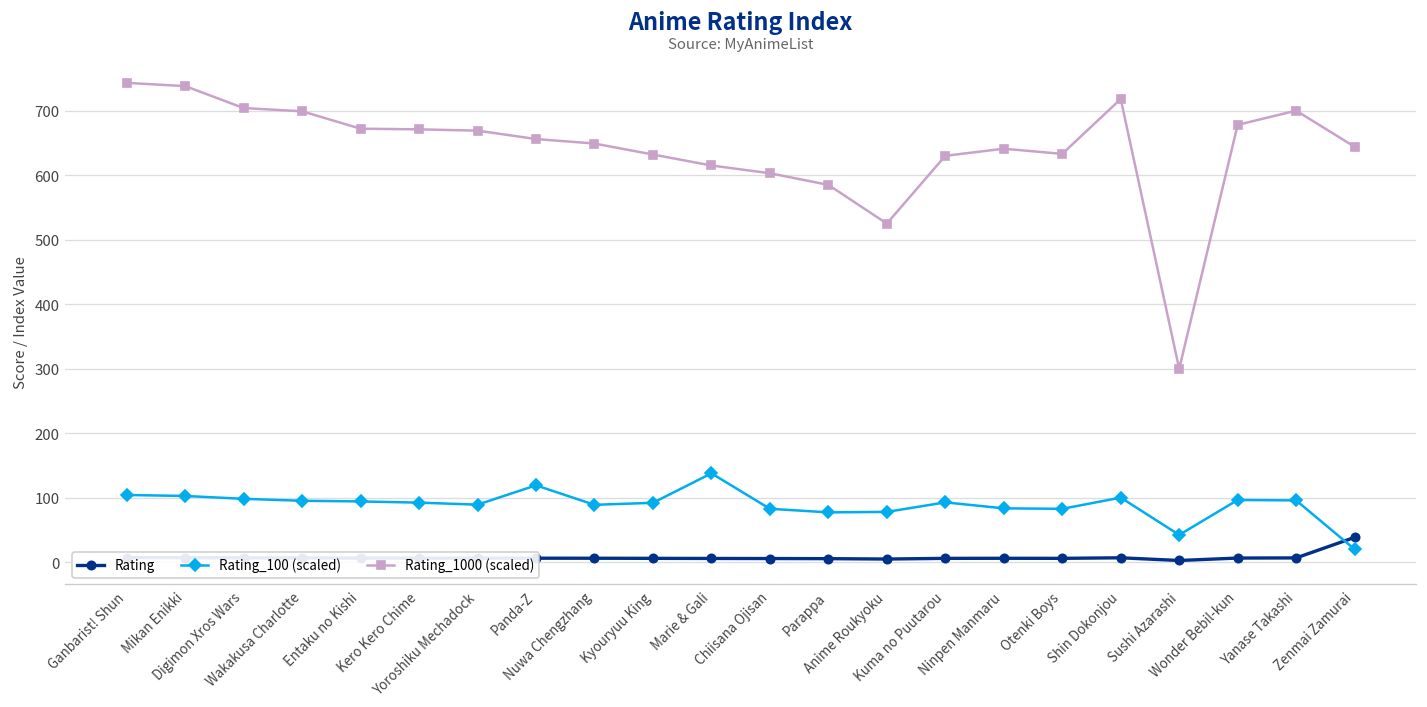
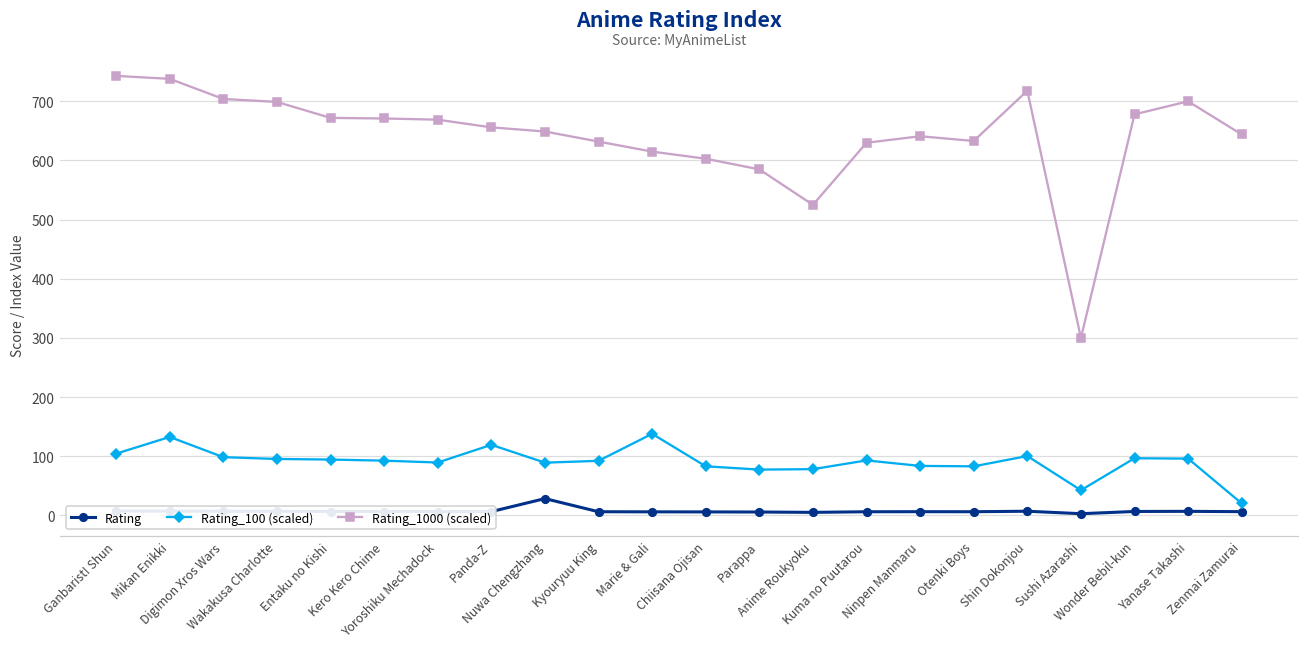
  {
    "Rating": {
-     "Nuwa Chengzhang": 10,
+     "Nuwa Chengzhang": 30,
      "Kyouryuu King": 10,
      "Marie & Gali": 10,
      "Chiisana Ojisan": 10,
      "Parappa": 10,
      "Anime Roukyoku": 10,
      "Kuma no Puutarou": 10,
      "Ninpen Manmaru": 10,
      "Otenki Boys": 10,
      "Shin Dokonjou": 10,
      "Sushi Azarashi": 0,
      "Wonder Bebil-kun": 10,
      "Yanase Takashi": 10,
-     "Zenmai Zamurai": 40
+     "Zenmai Zamurai": 10
    },
    "Rating_100 (scaled)": {
      "Ganbarist! Shun": 100,
-     "Mikan Enikki": 100,
+     "Mikan Enikki": 130,
      "Digimon Xros Wars": 100,
      "Wakakusa Charlotte": 100,
      "Entaku no Kishi": 90,
      "Kero Kero Chime": 90,
      "Yoroshiku Mechadock": 90,
      "Panda-Z": 120,
      "Nuwa Chengzhang": 90,
      "Kyouryuu King": 90,
      "Marie & Gali": 140,
      "Chiisana Ojisan": 80,
      "Parappa": 80,
      "Anime Roukyoku": 80,
      "Kuma no Puutarou": 90,
      "Ninpen Manmaru": 80,
      "Otenki Boys": 80,
      "Shin Dokonjou": 100,
      "Sushi Azarashi": 40,
      "Wonder Bebil-kun": 100,
      "Yanase Takashi": 100,
      "Zenmai Zamurai": 20
    },
    "Rating_1000 (scaled)": {
      "Ganbarist! Shun": 740,
      "Mikan Enikki": 740,
      "Digimon Xros Wars": 700,
      "Wakakusa Charlotte": 700,
      "Entaku no Kishi": 670,
      "Kero Kero Chime": 670,
      "Yoroshiku Mechadock": 670,
      "Panda-Z": 660,
      "Nuwa Chengzhang": 650,
      "Kyouryuu King": 630,
      "Marie & Gali": 620,
      "Chiisana Ojisan": 600,
      "Parappa": 590,
      "Anime Roukyoku": 530,
      "Kuma no Puutarou": 630,
      "Ninpen Manmaru": 640,
      "Otenki Boys": 630,
      "Shin Dokonjou": 720,
      "Sushi Azarashi": 300,
      "Wonder Bebil-kun": 680,
      "Yanase Takashi": 700,
      "Zenmai Zamurai": 640
    }
  }
